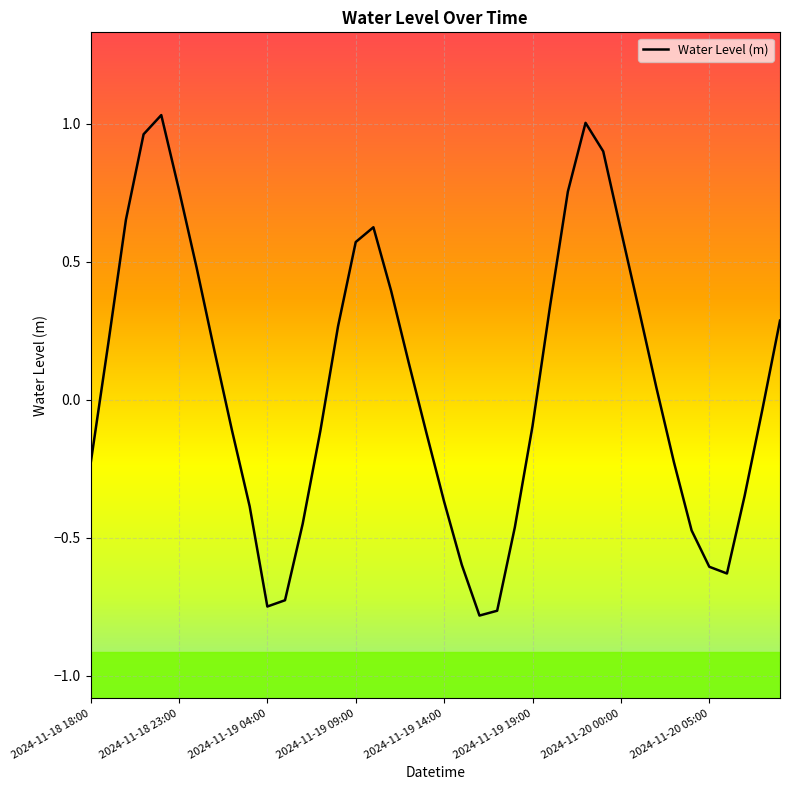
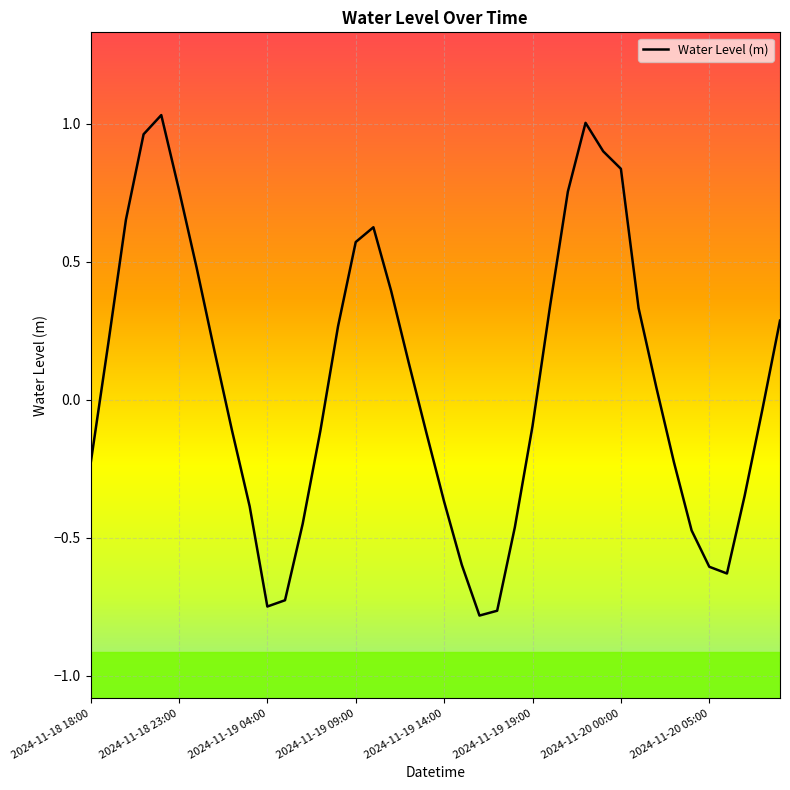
  {
    "2024-11-18 18:00": -0.23,
    "2024-11-18 23:00": 0.76,
    "2024-11-19 04:00": -0.75,
    "2024-11-19 09:00": 0.57,
    "2024-11-19 14:00": -0.37,
    "2024-11-19 19:00": -0.10,
-   "2024-11-20 00:00": 0.61,
+   "2024-11-20 00:00": 0.84,
    "2024-11-20 05:00": -0.61
  }
